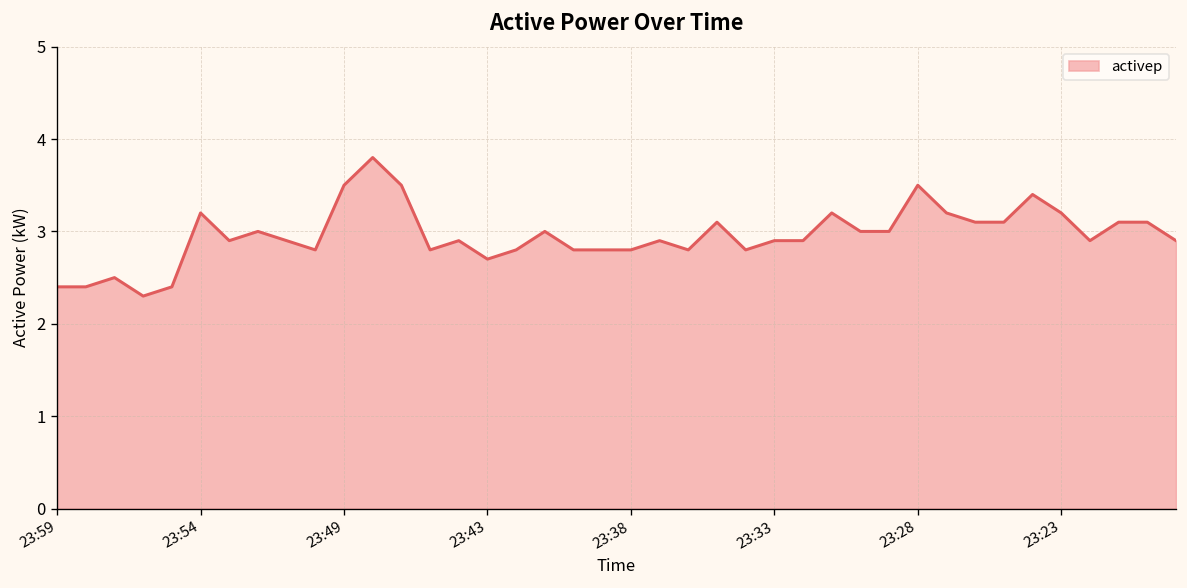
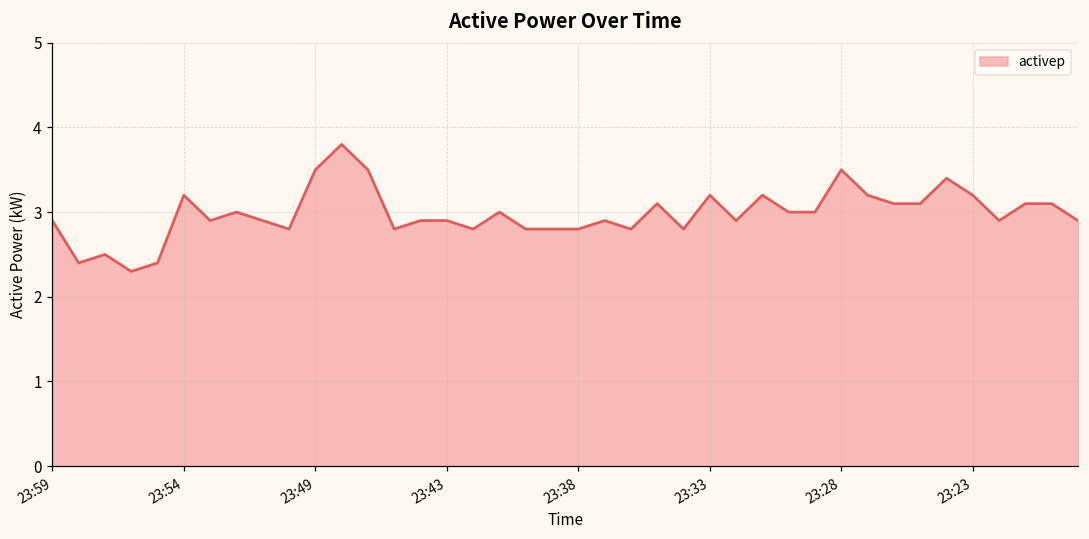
  {
-   "23:59": 2.4,
+   "23:59": 2.9,
    "23:54": 3.2,
    "23:49": 3.5,
-   "23:43": 2.7,
+   "23:43": 2.9,
    "23:38": 2.8,
-   "23:33": 2.9,
+   "23:33": 3.2,
    "23:28": 3.5,
    "23:23": 3.2
  }
